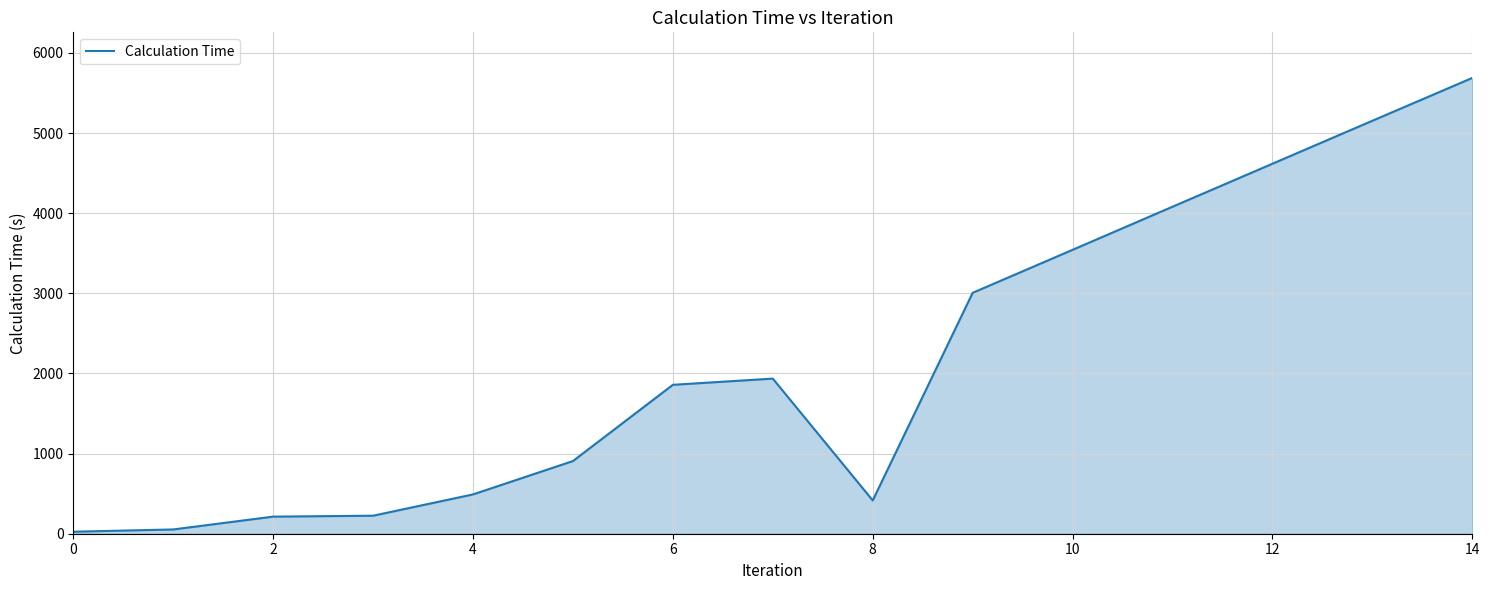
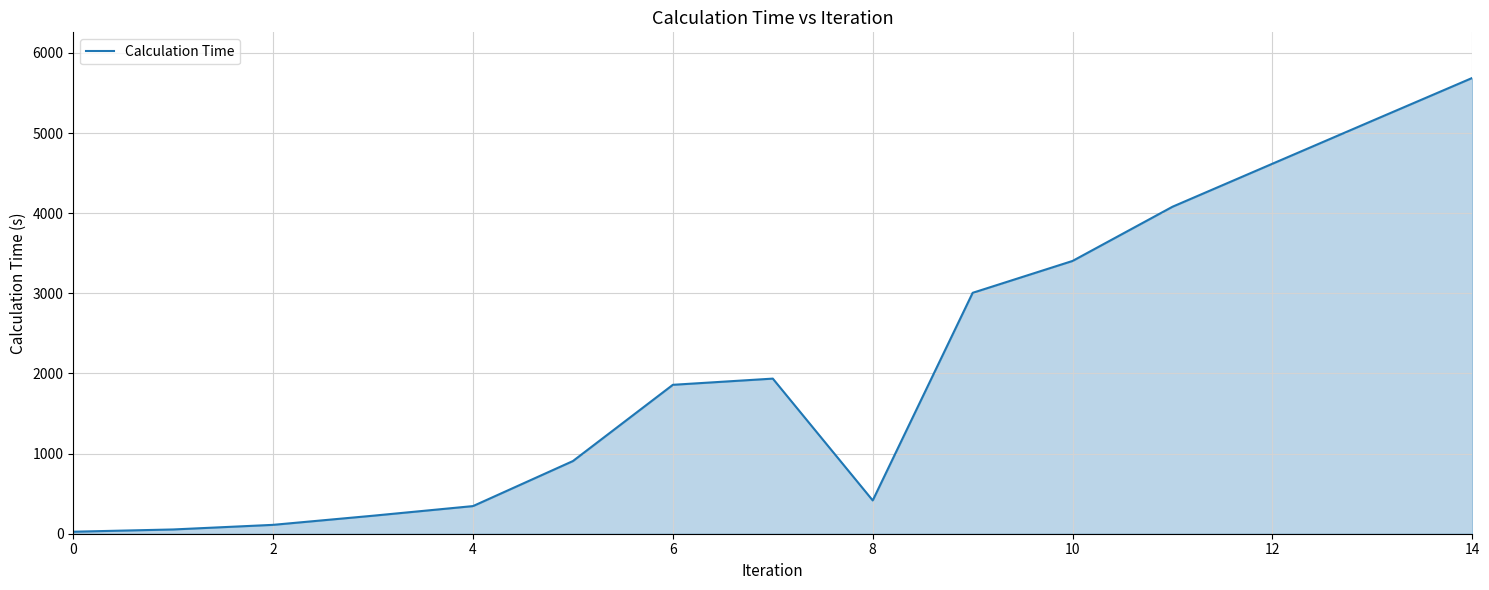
  {
    "0": 0,
-   "2": 200,
-   "4": 500,
+   "2": 100,
+   "4": 300,
    "6": 1900,
    "8": 400,
-   "10": 3500,
+   "10": 3400,
    "12": 4600,
    "14": 5700
  }
